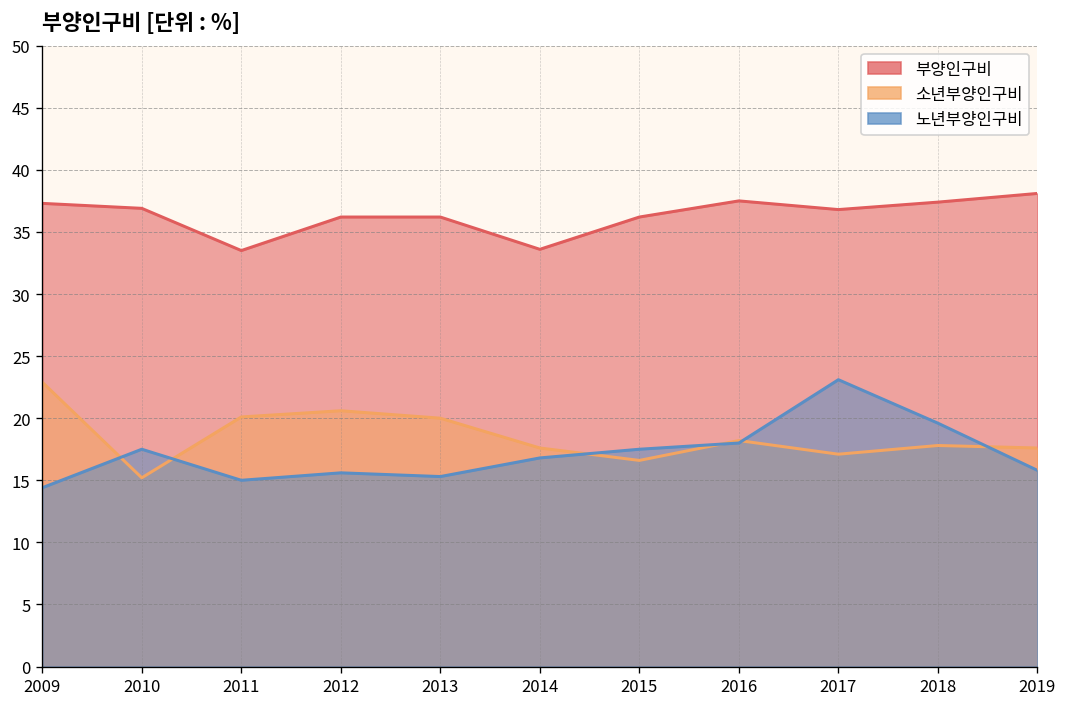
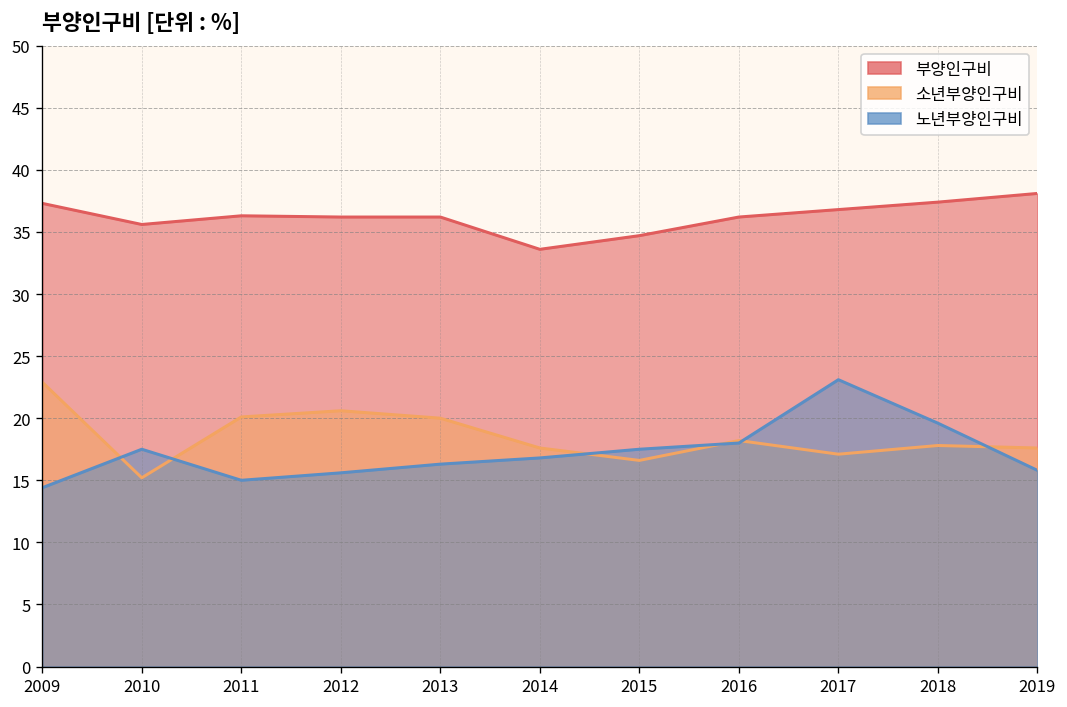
  {
    "부양인구비": {
      "2009": 37.3,
-     "2010": 36.9,
-     "2011": 33.5,
+     "2010": 35.6,
+     "2011": 36.3,
      "2012": 36.2,
      "2013": 36.2,
      "2014": 33.6,
-     "2015": 36.2,
-     "2016": 37.5,
+     "2015": 34.7,
+     "2016": 36.2,
      "2017": 36.8,
      "2018": 37.4,
      "2019": 38.1
    },
    "소년부양인구비": {
      "2009": 22.9,
      "2010": 15.2,
      "2011": 20.1,
      "2012": 20.6,
      "2013": 20.0,
      "2014": 17.6,
      "2015": 16.6,
      "2017": 17.1,
      "2018": 17.8,
      "2019": 17.6
    },
    "노년부양인구비": {
      "2009": 14.4,
      "2010": 17.5,
      "2011": 15.0,
      "2012": 15.6,
-     "2013": 15.3,
+     "2013": 16.3,
      "2014": 16.8,
      "2015": 17.5,
      "2017": 23.1,
      "2018": 19.6,
      "2019": 15.8
    }
  }
